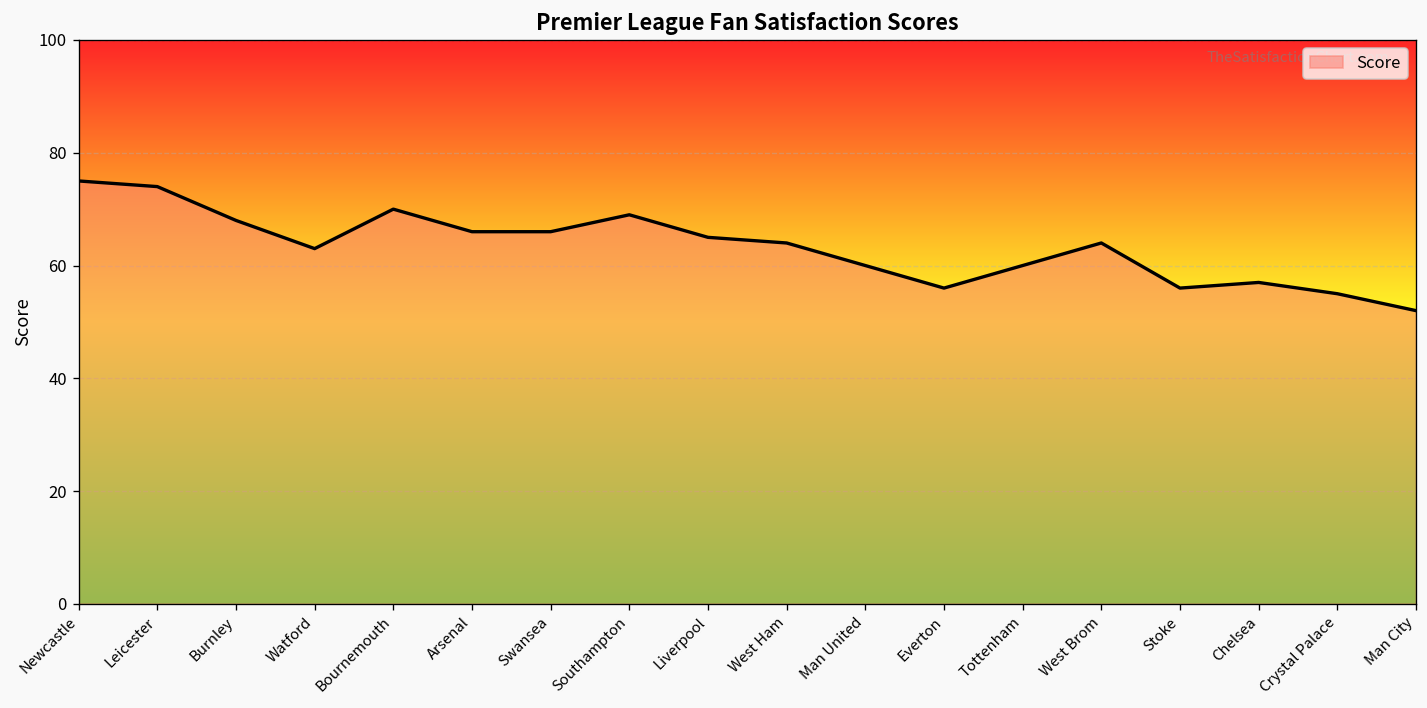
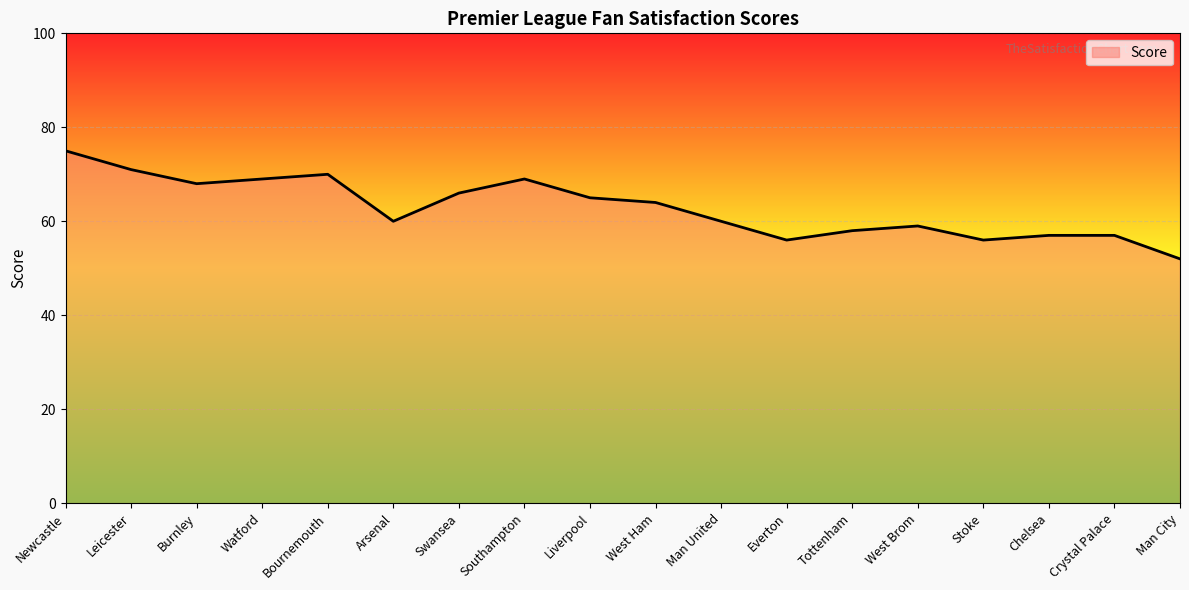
  {
    "Newcastle": 75,
-   "Leicester": 74,
+   "Leicester": 71,
    "Burnley": 68,
-   "Watford": 63,
+   "Watford": 69,
    "Bournemouth": 70,
-   "Arsenal": 66,
+   "Arsenal": 60,
    "Swansea": 66,
    "Southampton": 69,
    "Liverpool": 65,
    "West Ham": 64,
    "Man United": 60,
    "Everton": 56,
-   "Tottenham": 60,
-   "West Brom": 64,
+   "Tottenham": 58,
+   "West Brom": 59,
    "Stoke": 56,
    "Chelsea": 57,
-   "Crystal Palace": 55,
+   "Crystal Palace": 57,
    "Man City": 52
  }
